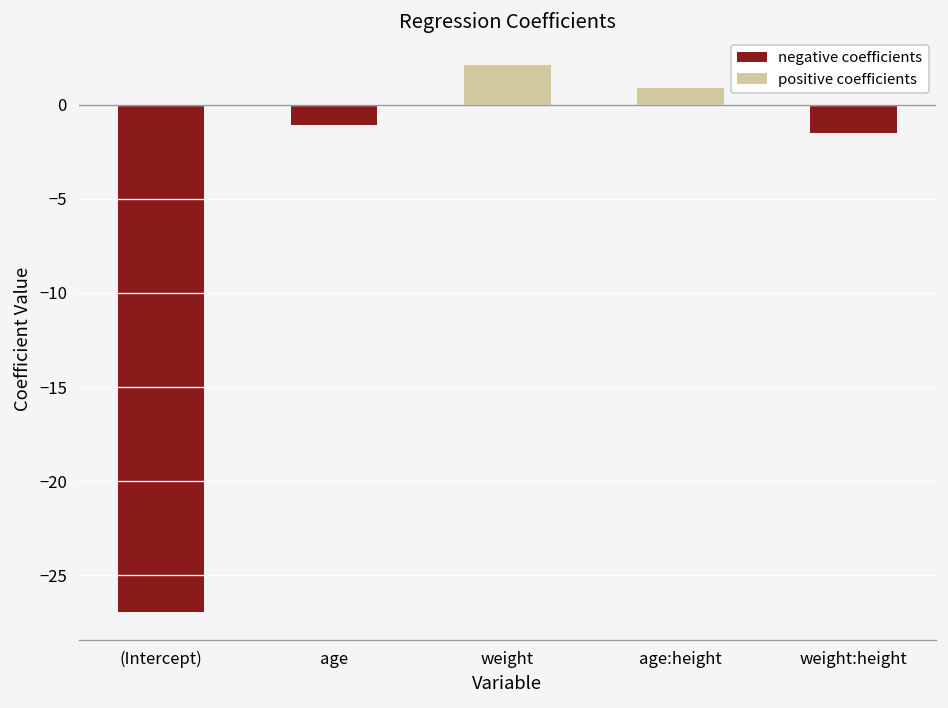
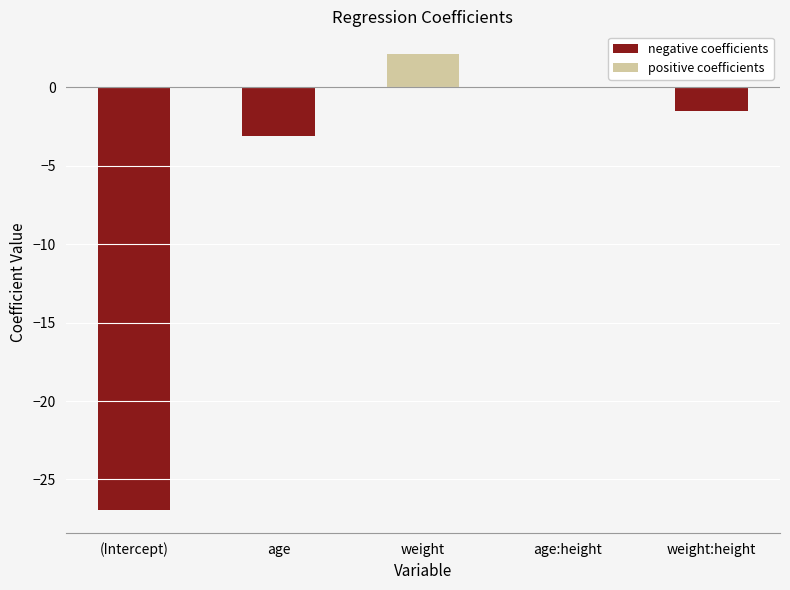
  {
    "(Intercept)": -27.0,
-   "age": -1.1,
+   "age": -3.1,
    "weight": 2.1,
-   "age:height": 0.9,
+   "age:height": 0.0,
    "weight:height": -1.5
  }
